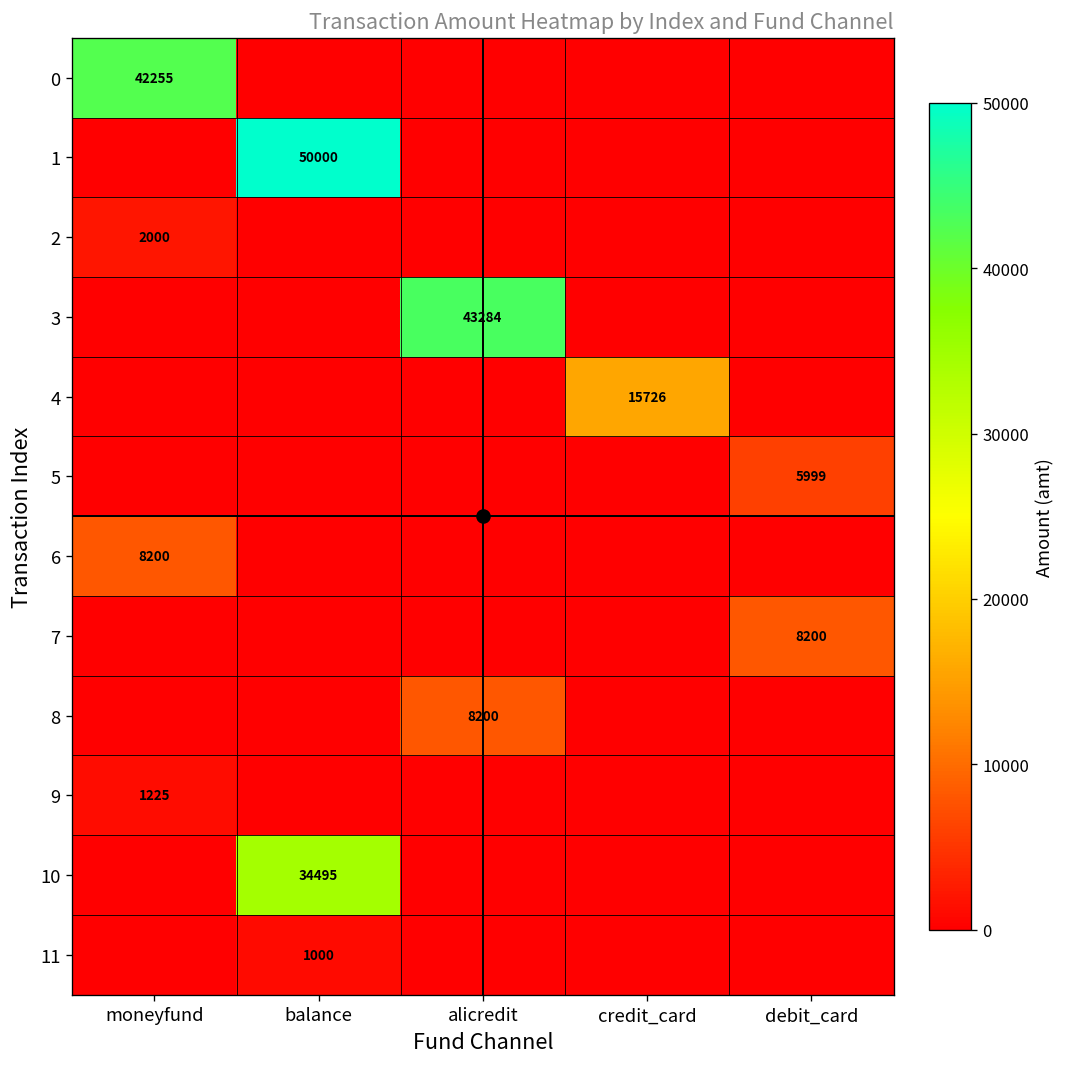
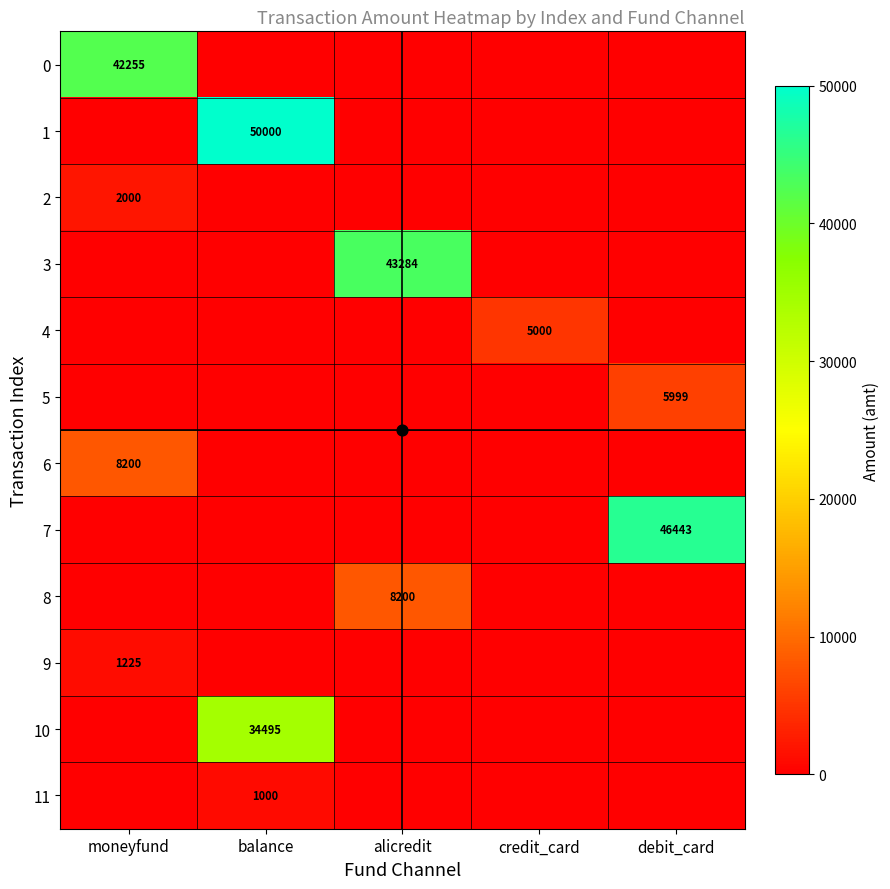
  {
    "0": {
      "moneyfund": 42255
    },
    "1": {
      "balance": 50000
    },
    "2": {
      "moneyfund": 2000
    },
    "3": {
      "alicredit": 43284
    },
    "4": {
-     "credit_card": 15726
+     "credit_card": 5000
    },
    "5": {
      "debit_card": 5999
    },
    "6": {
      "moneyfund": 8200
    },
    "7": {
-     "debit_card": 8200
+     "debit_card": 46443
    },
    "8": {
      "alicredit": 8200
    },
    "9": {
      "moneyfund": 1225
    },
    "10": {
      "balance": 34495
    },
    "11": {
      "balance": 1000
    }
  }
